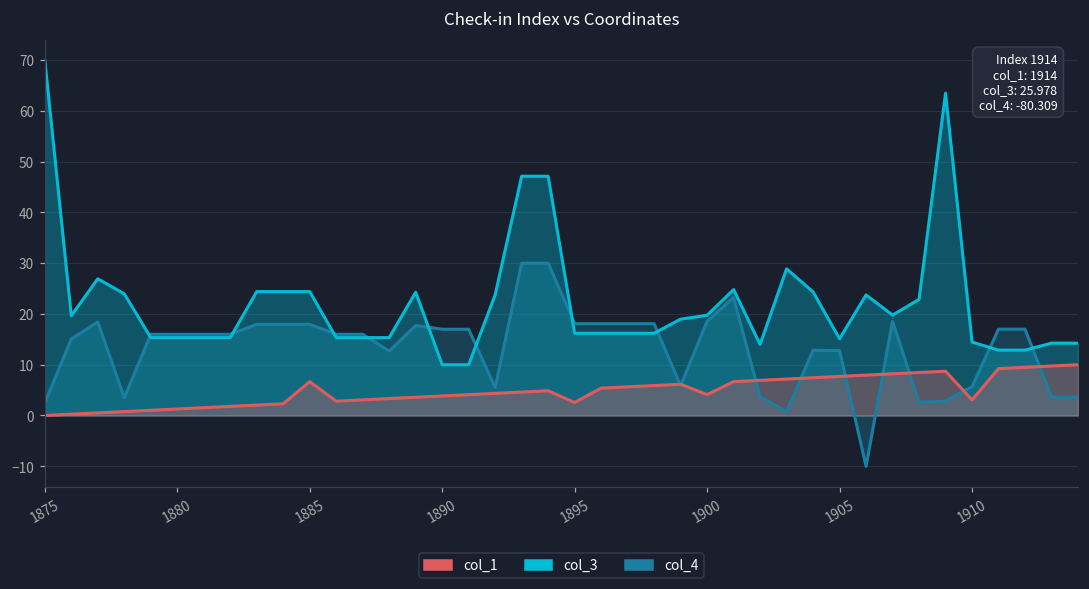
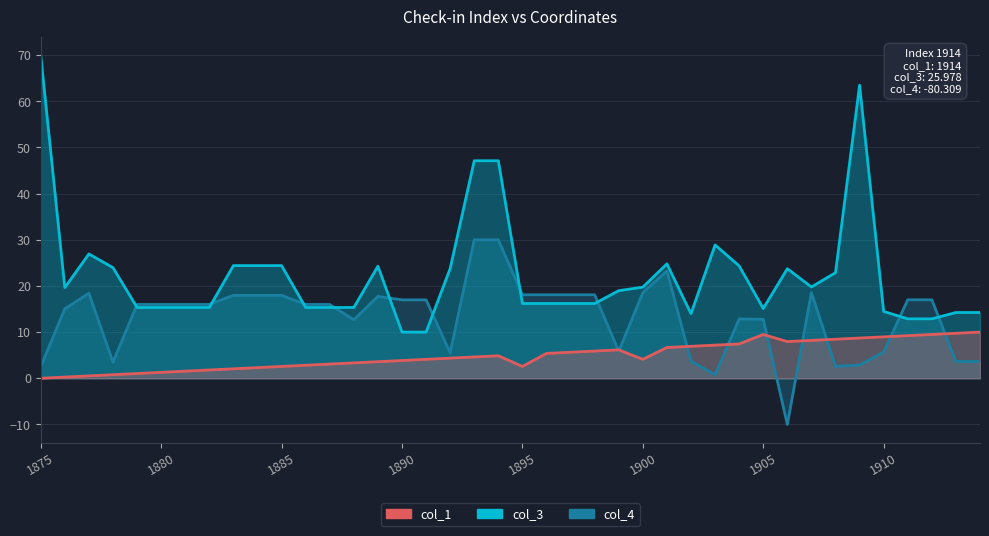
  {
    "col_1": {
      "1875": 0,
      "1880": 1,
-     "1885": 7,
+     "1885": 3,
      "1890": 4,
      "1895": 3,
      "1900": 4,
-     "1905": 8,
-     "1910": 3
+     "1905": 9,
+     "1910": 9
    }
  }
